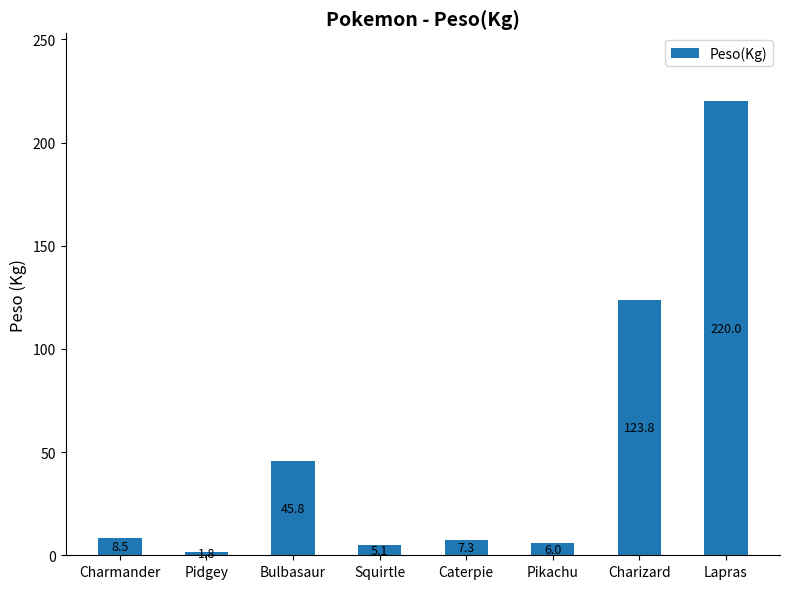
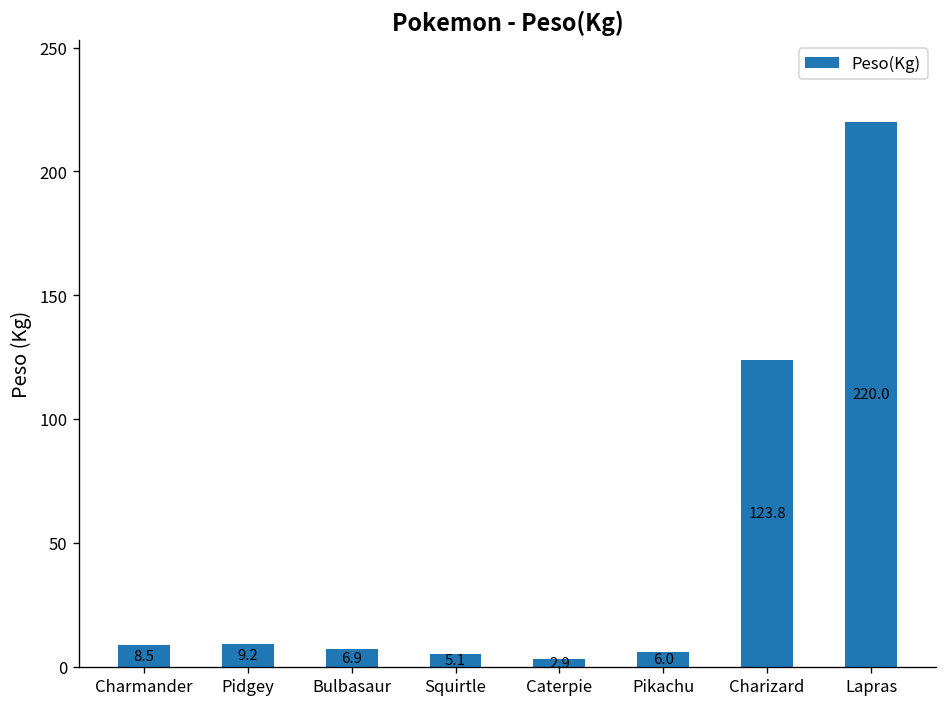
  {
    "Charmander": 8.5,
-   "Pidgey": 1.8,
-   "Bulbasaur": 45.8,
+   "Pidgey": 9.2,
+   "Bulbasaur": 6.9,
    "Squirtle": 5.1,
-   "Caterpie": 7.3,
+   "Caterpie": 2.9,
    "Pikachu": 6.0,
    "Charizard": 123.8,
    "Lapras": 220.0
  }
